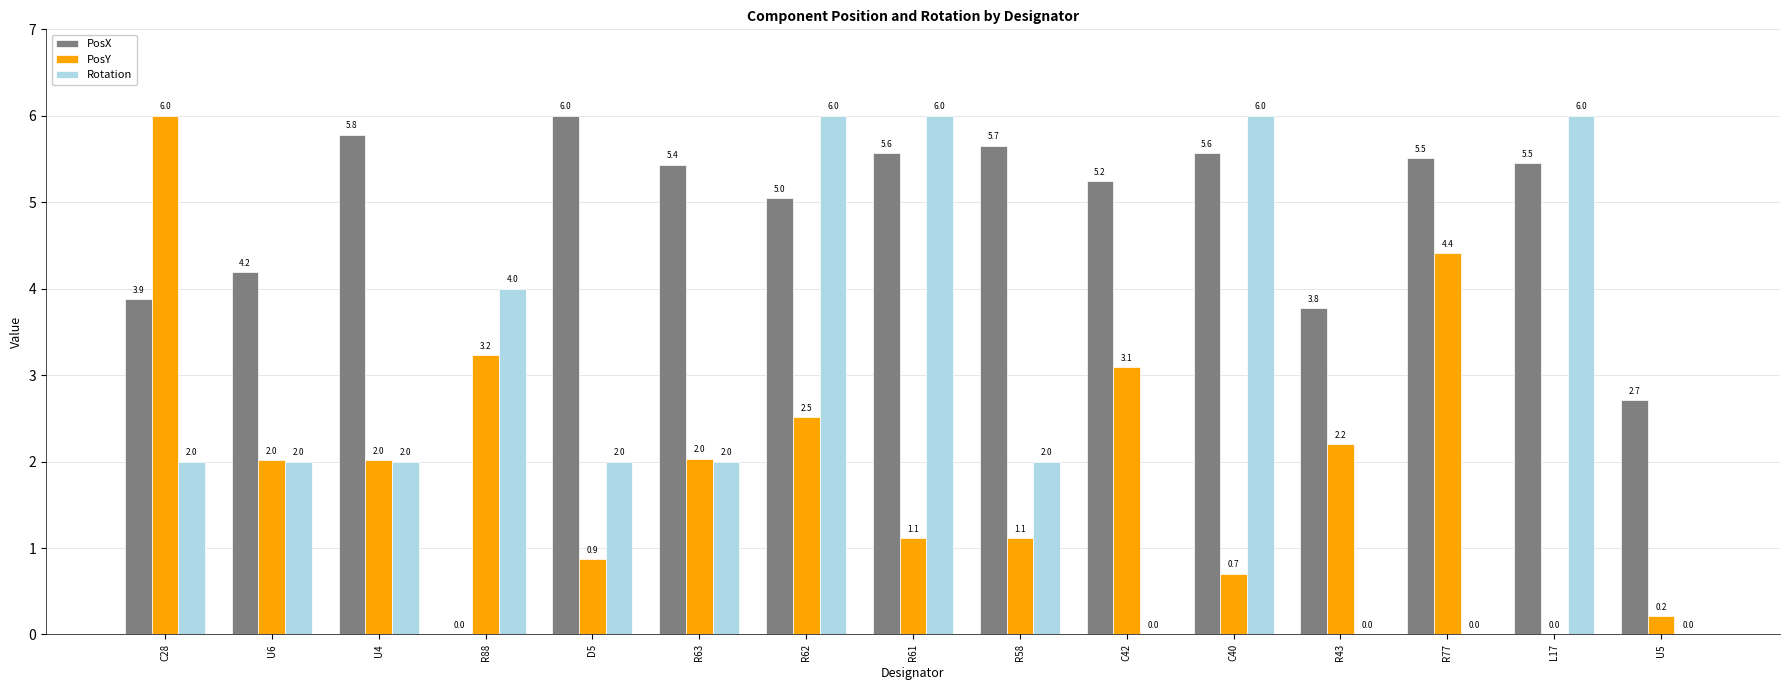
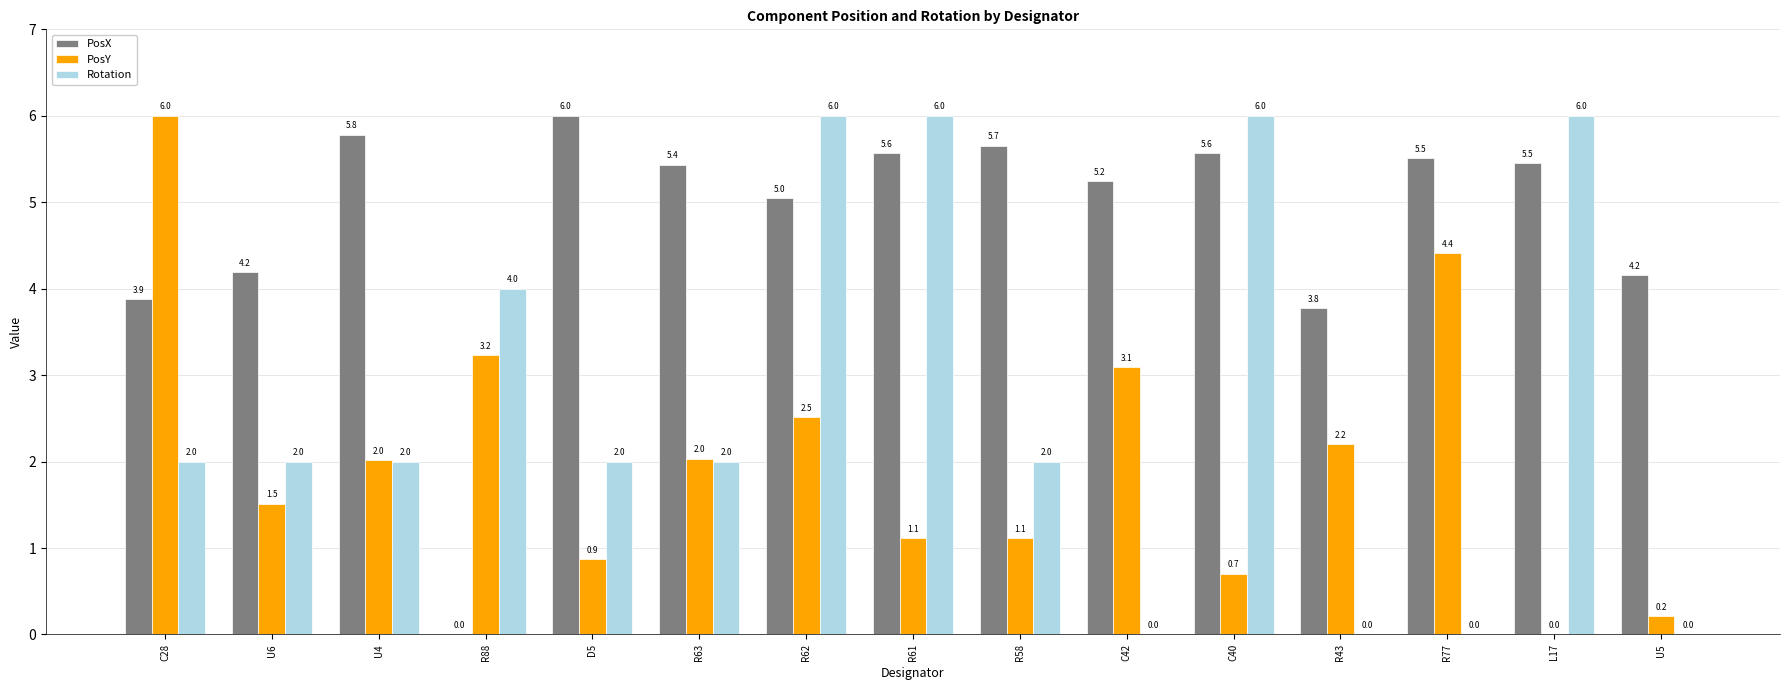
  {
    "PosX": {
      "C28": 3.9,
      "U6": 4.2,
      "U4": 5.8,
      "R88": 0.0,
      "D5": 6.0,
      "R63": 5.4,
      "R62": 5.0,
      "R61": 5.6,
      "R58": 5.7,
      "C42": 5.2,
      "C40": 5.6,
      "R43": 3.8,
      "R77": 5.5,
      "L17": 5.5,
-     "U5": 2.7
+     "U5": 4.2
    },
    "PosY": {
      "C28": 6.0,
-     "U6": 2.0,
+     "U6": 1.5,
      "U4": 2.0,
      "R88": 3.2,
      "D5": 0.9,
      "R63": 2.0,
      "R62": 2.5,
      "R61": 1.1,
      "R58": 1.1,
      "C42": 3.1,
      "C40": 0.7,
      "R43": 2.2,
      "R77": 4.4,
      "L17": 0.0,
      "U5": 0.2
    },
    "Rotation": {
      "C28": 2.0,
      "U6": 2.0,
      "U4": 2.0,
      "R88": 4.0,
      "D5": 2.0,
      "R63": 2.0,
      "R62": 6.0,
      "R61": 6.0,
      "R58": 2.0,
      "C42": 0.0,
      "C40": 6.0,
      "R43": 0.0,
      "R77": 0.0,
      "L17": 6.0,
      "U5": 0.0
    }
  }
